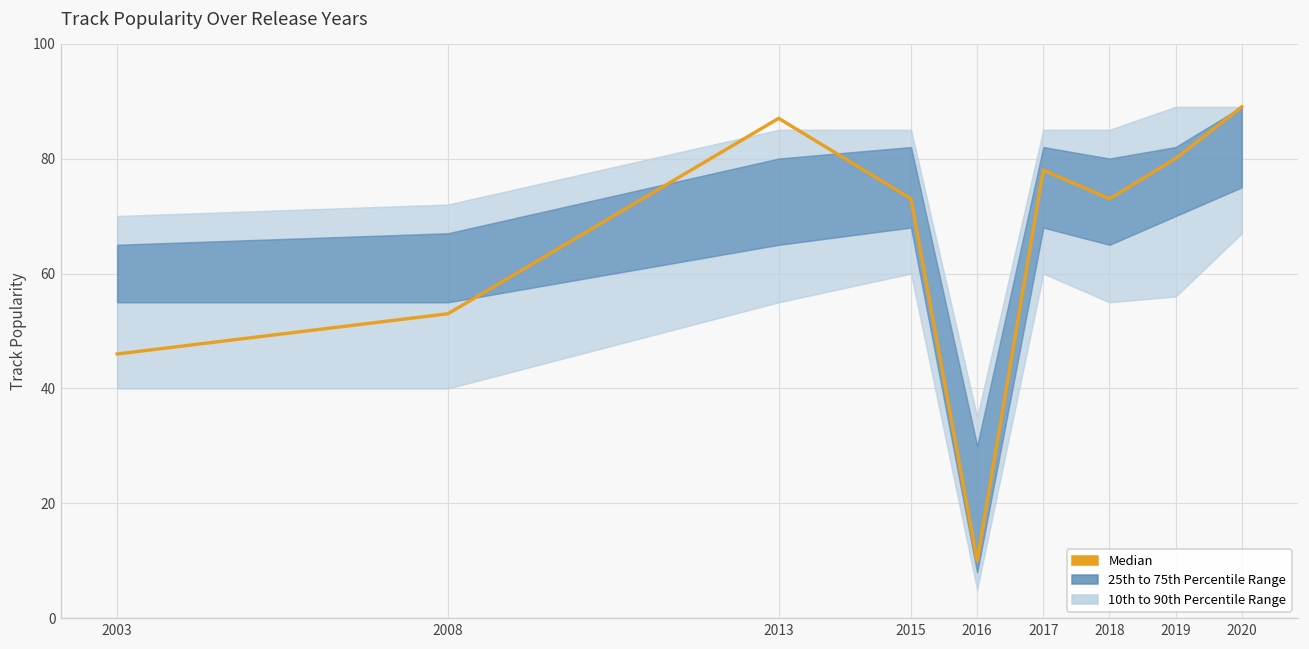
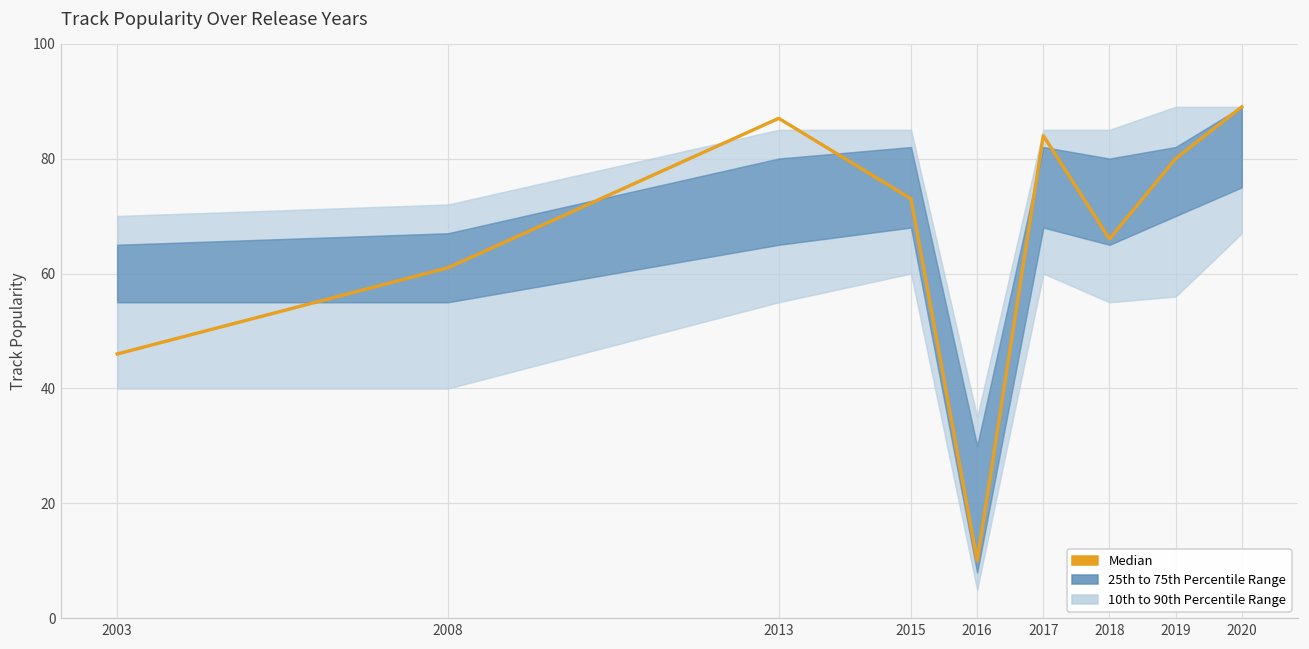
  {
    "Median": {
      "2003": 46,
-     "2008": 53,
+     "2008": 61,
      "2013": 87,
      "2015": 73,
      "2016": 10,
-     "2017": 78,
-     "2018": 73,
+     "2017": 84,
+     "2018": 66,
      "2019": 80
    }
  }
